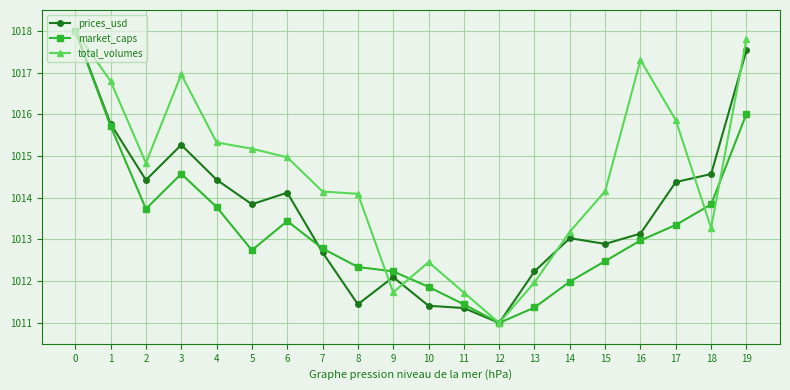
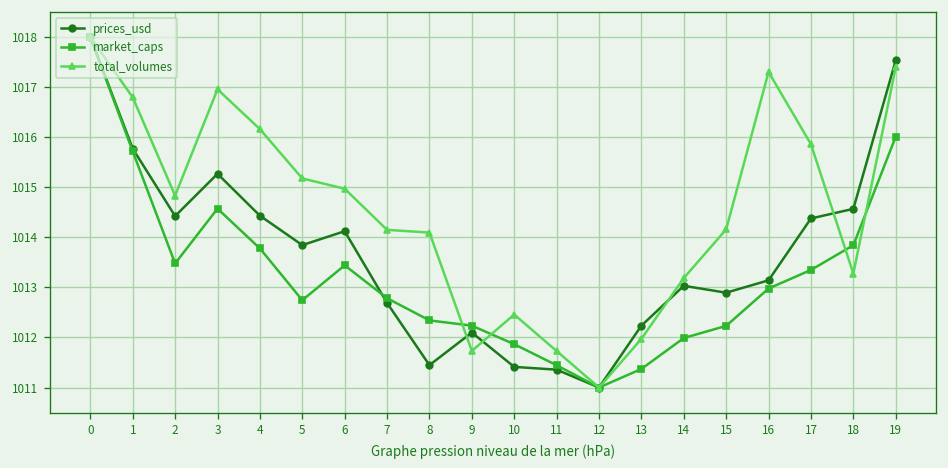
  {
    "prices_usd": {
      "2": 1014.4,
      "3": 1015.3,
      "4": 1014.4,
      "5": 1013.8,
      "6": 1014.1,
      "7": 1012.7,
      "8": 1011.4,
      "9": 1012.1,
      "10": 1011.4,
      "11": 1011.4,
      "13": 1012.2,
      "14": 1013.0,
      "15": 1012.9,
      "16": 1013.1,
      "17": 1014.4,
      "18": 1014.6,
      "19": 1017.5
    },
    "market_caps": {
-     "2": 1013.7,
+     "2": 1013.5,
      "3": 1014.6,
      "4": 1013.8,
      "5": 1012.7,
      "6": 1013.4,
      "7": 1012.8,
      "8": 1012.3,
      "9": 1012.2,
      "10": 1011.9,
      "11": 1011.4,
      "13": 1011.4,
      "14": 1012.0,
-     "15": 1012.5,
+     "15": 1012.2,
      "16": 1013.0,
      "17": 1013.3,
      "18": 1013.8,
      "19": 1016.0
    },
    "total_volumes": {
      "1": 1016.8,
      "2": 1014.8,
      "3": 1017.0,
-     "4": 1015.3,
+     "4": 1016.2,
      "5": 1015.2,
      "6": 1015.0,
      "7": 1014.1,
      "8": 1014.1,
      "9": 1011.7,
      "10": 1012.5,
      "11": 1011.7,
      "13": 1012.0,
      "14": 1013.2,
      "15": 1014.2,
      "16": 1017.3,
      "17": 1015.9,
      "18": 1013.3,
-     "19": 1017.8
+     "19": 1017.4
    }
  }
